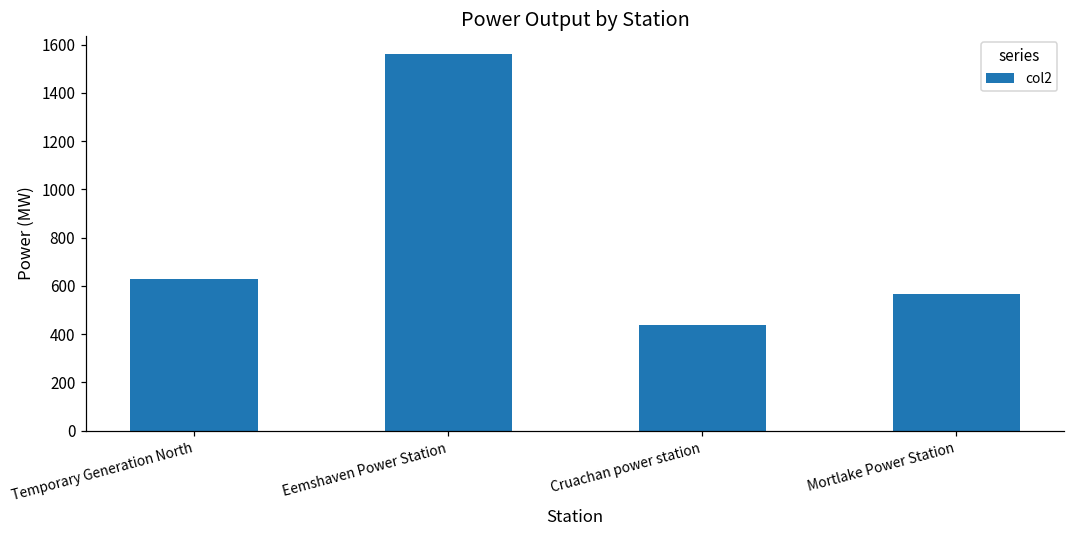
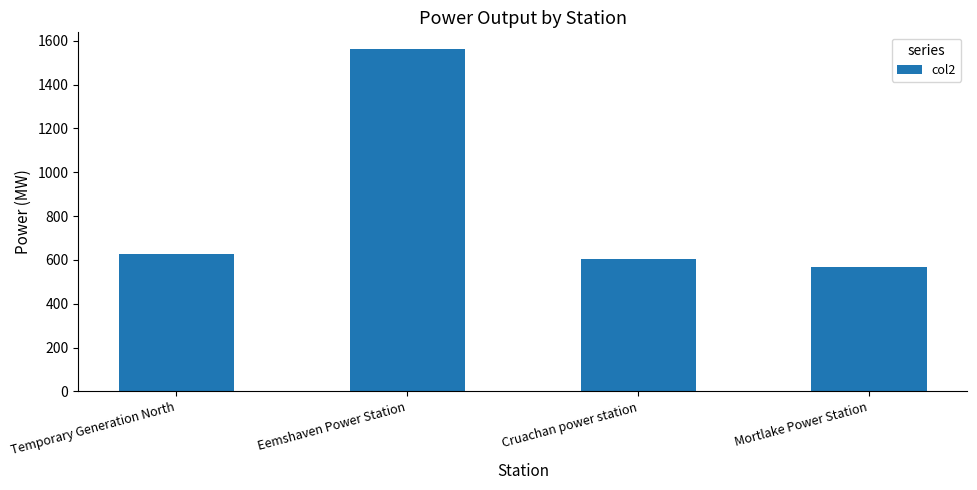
  {
    "Temporary Generation North": 630,
    "Eemshaven Power Station": 1560,
-   "Cruachan power station": 440,
+   "Cruachan power station": 600,
    "Mortlake Power Station": 570
  }
